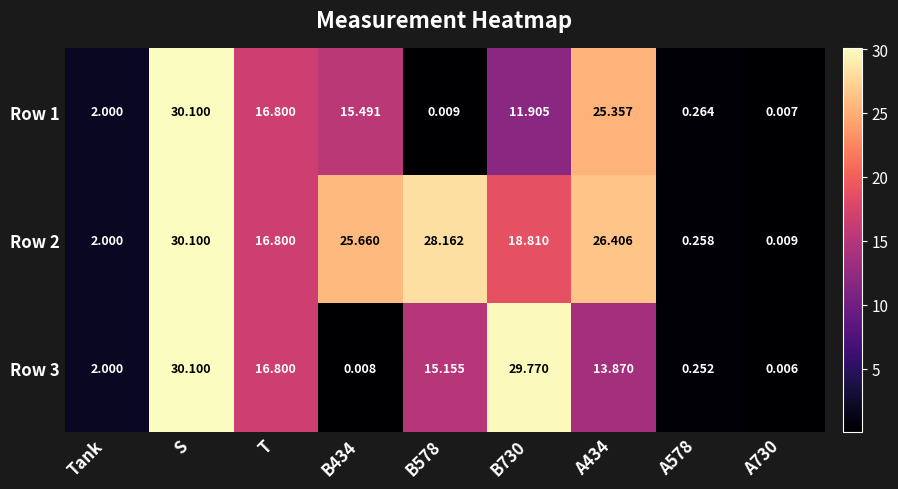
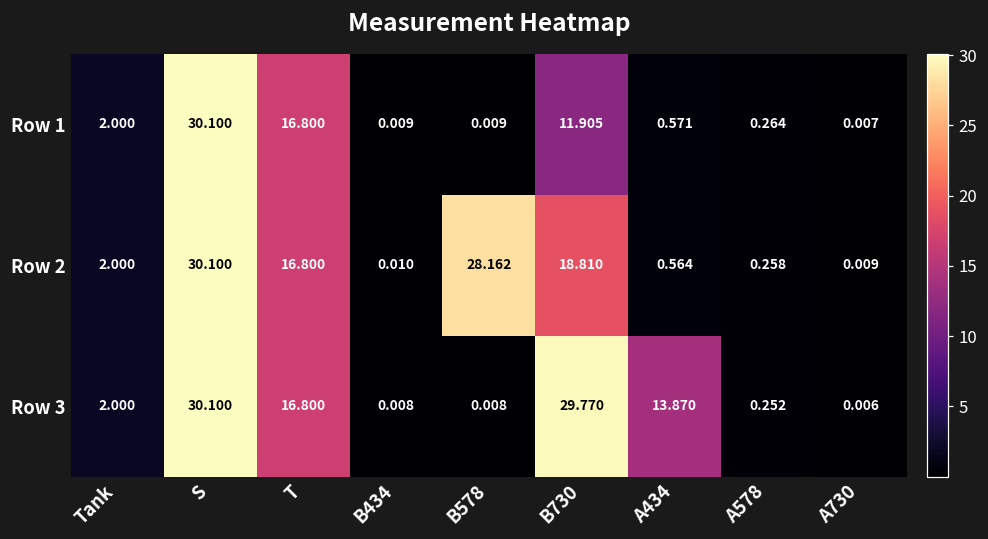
  {
    "Row 1": {
      "Tank": 2.000,
      "S": 30.100,
      "T": 16.800,
-     "B434": 15.491,
+     "B434": 0.009,
      "B578": 0.009,
      "B730": 11.905,
-     "A434": 25.357,
+     "A434": 0.571,
      "A578": 0.264,
      "A730": 0.007
    },
    "Row 2": {
      "Tank": 2.000,
      "S": 30.100,
      "T": 16.800,
-     "B434": 25.660,
+     "B434": 0.010,
      "B578": 28.162,
      "B730": 18.810,
-     "A434": 26.406,
+     "A434": 0.564,
      "A578": 0.258,
      "A730": 0.009
    },
    "Row 3": {
      "Tank": 2.000,
      "S": 30.100,
      "T": 16.800,
      "B434": 0.008,
-     "B578": 15.155,
+     "B578": 0.008,
      "B730": 29.770,
      "A434": 13.870,
      "A578": 0.252,
      "A730": 0.006
    }
  }
